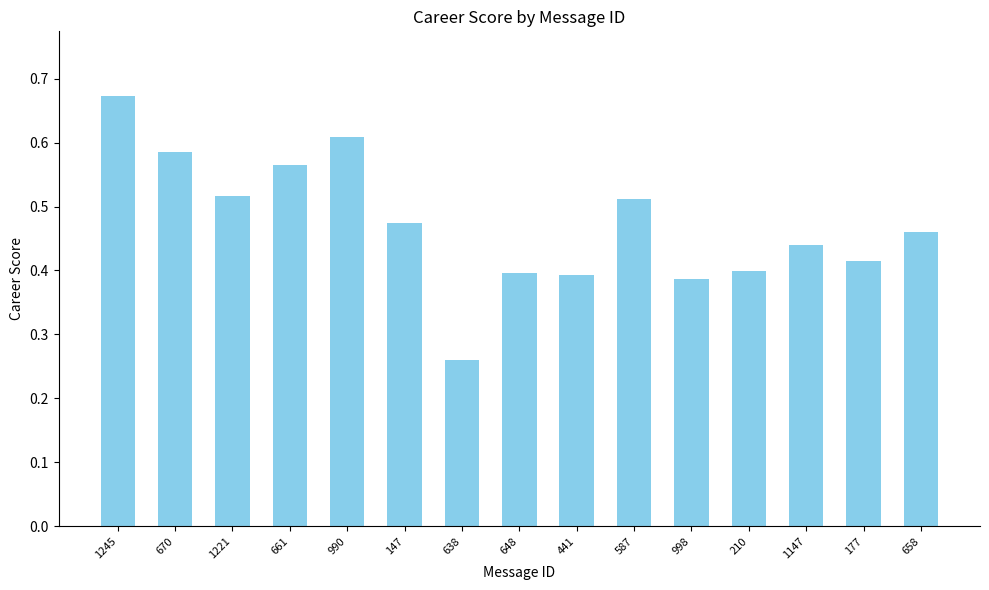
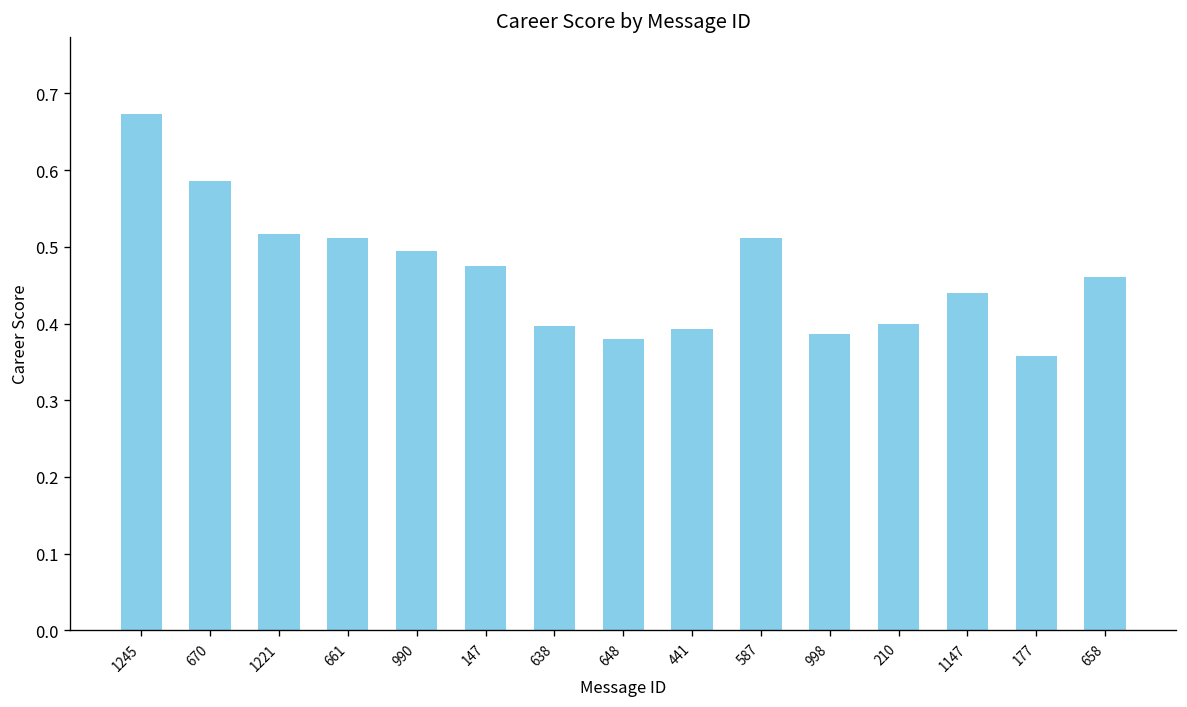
  {
    "1245": 0.67,
    "670": 0.59,
    "1221": 0.52,
-   "661": 0.56,
-   "990": 0.61,
+   "661": 0.51,
+   "990": 0.49,
    "147": 0.47,
-   "638": 0.26,
-   "648": 0.40,
+   "638": 0.40,
+   "648": 0.38,
    "441": 0.39,
    "587": 0.51,
    "998": 0.39,
    "210": 0.40,
    "1147": 0.44,
-   "177": 0.41,
+   "177": 0.36,
    "658": 0.46
  }
